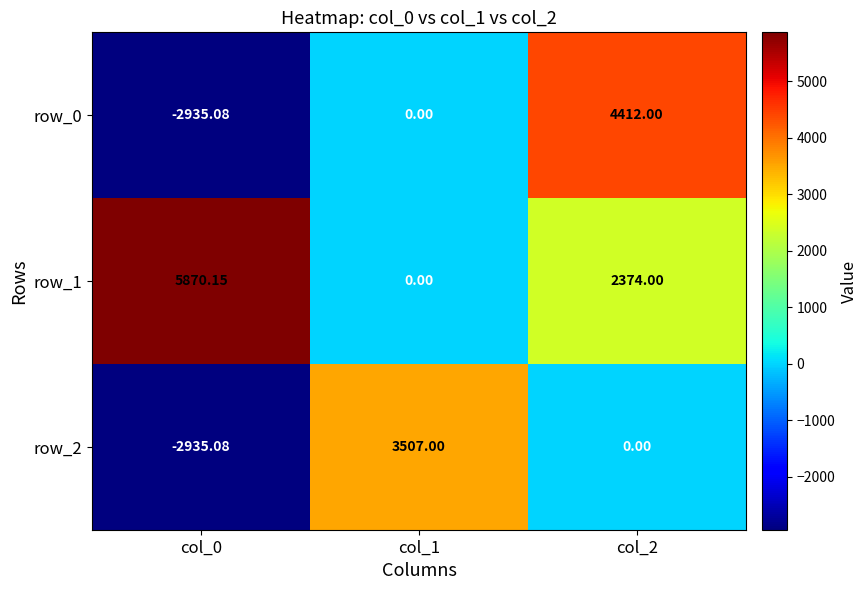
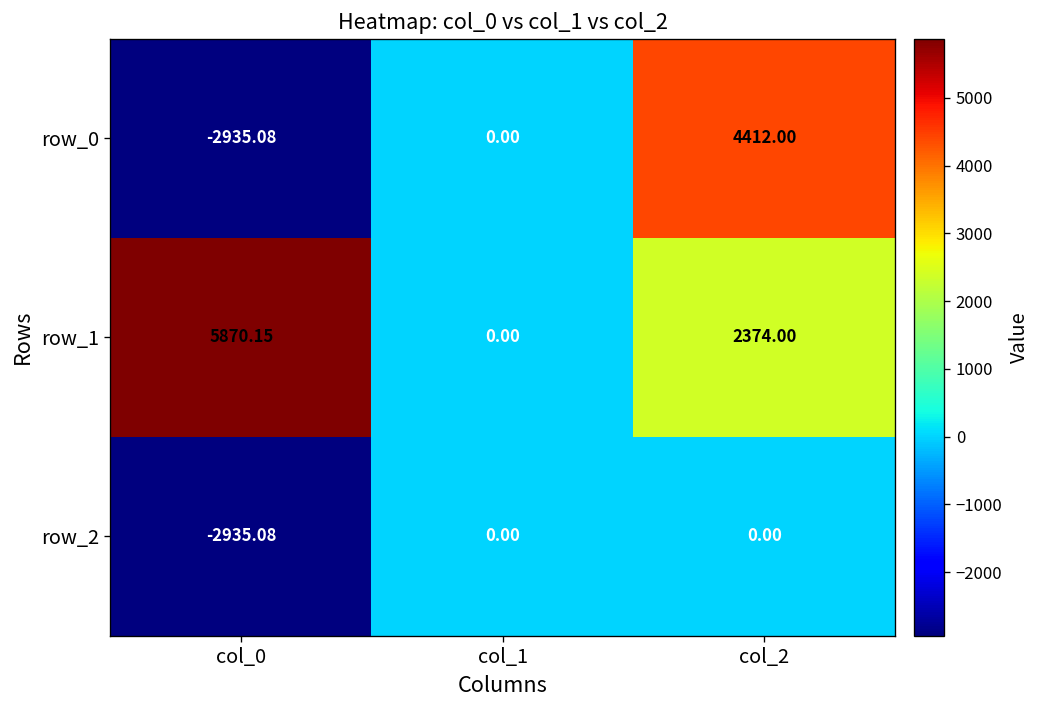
  {
    "row_0": {
      "col_0": -2935.08,
      "col_1": 0.00,
      "col_2": 4412.00
    },
    "row_1": {
      "col_0": 5870.15,
      "col_1": 0.00,
      "col_2": 2374.00
    },
    "row_2": {
      "col_0": -2935.08,
-     "col_1": 3507.00,
+     "col_1": 0.00,
      "col_2": 0.00
    }
  }
